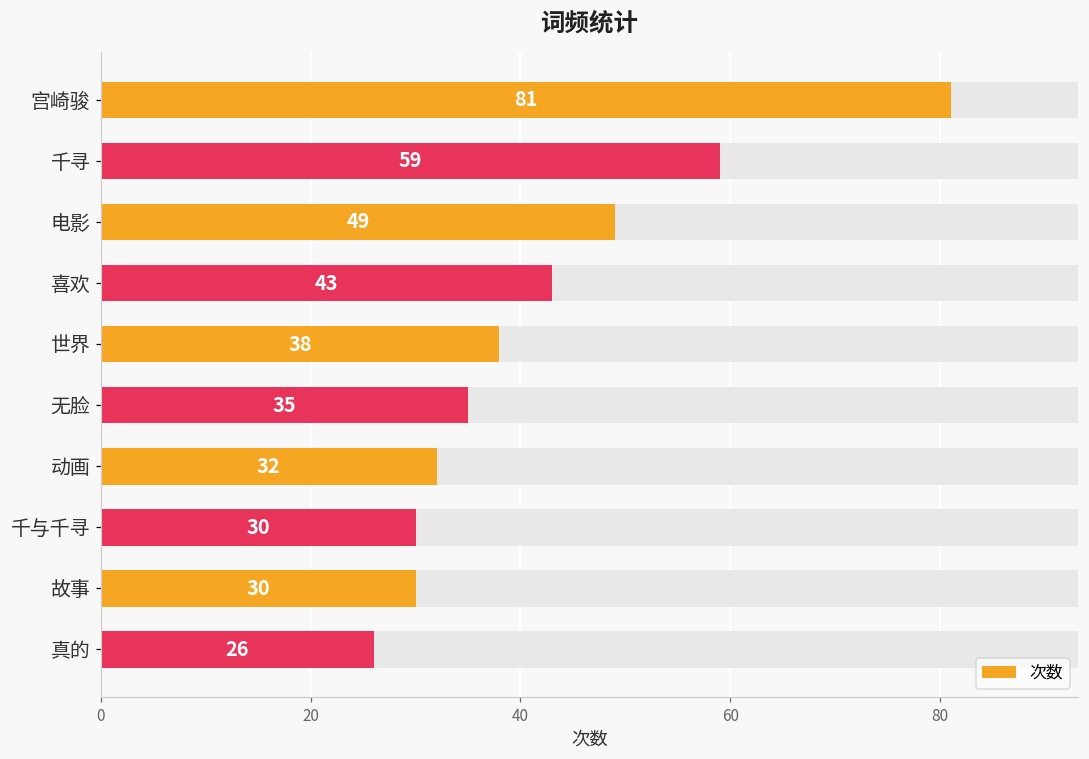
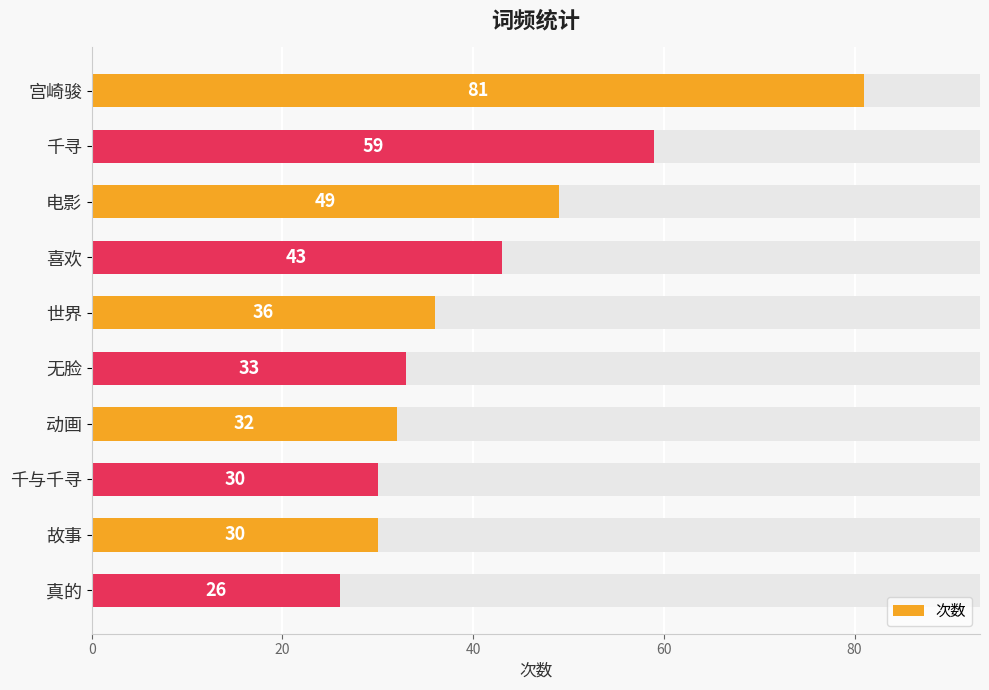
  {
    "次数": {
-     "世界": 38,
-     "无脸": 35
+     "世界": 36,
+     "无脸": 33
    }
  }
